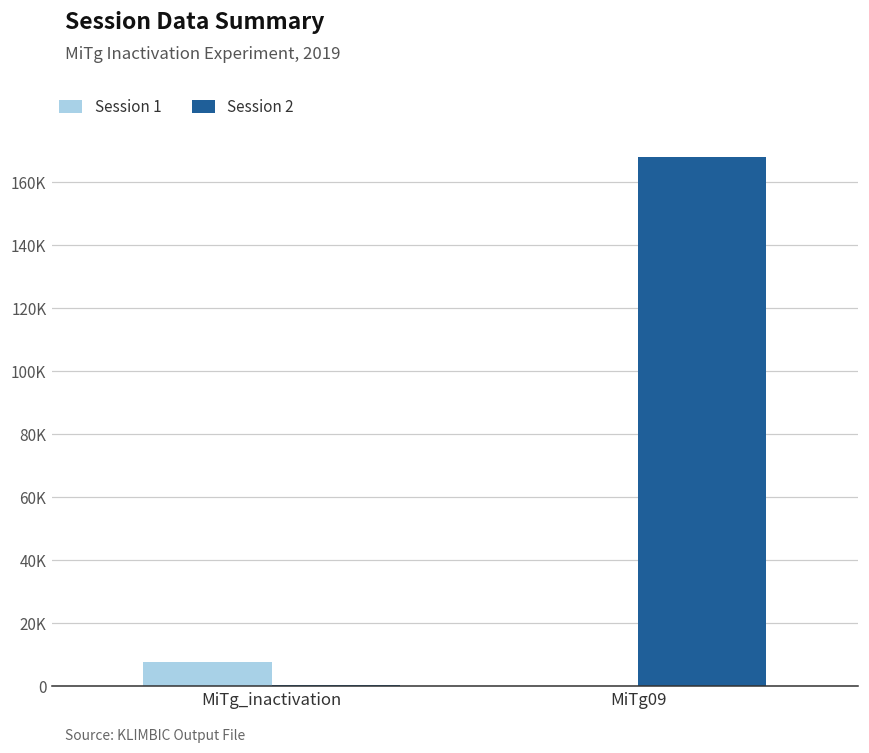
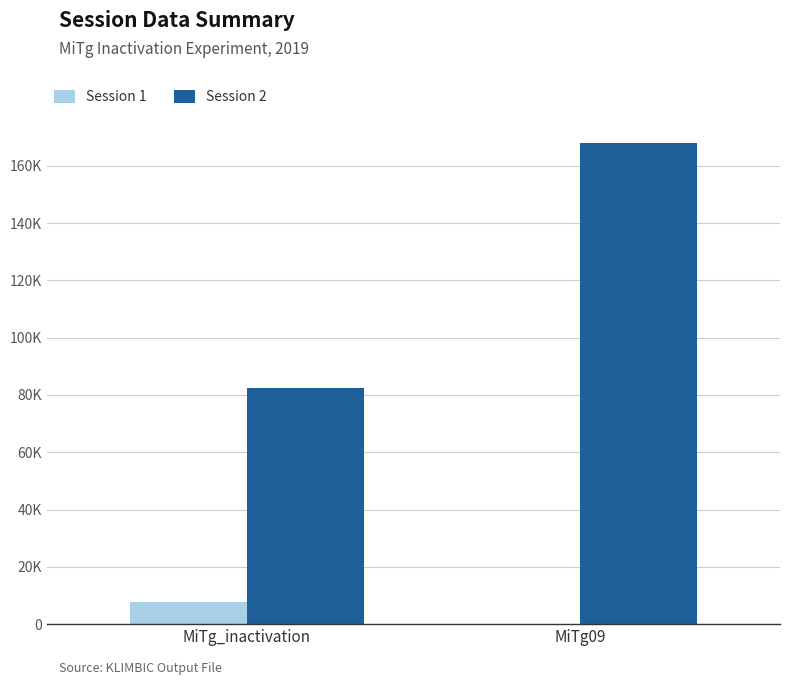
  {
    "Session 1": {
      "MiTg_inactivation": 8000
    },
    "Session 2": {
-     "MiTg_inactivation": 0,
+     "MiTg_inactivation": 82000,
      "MiTg09": 168000
    }
  }
